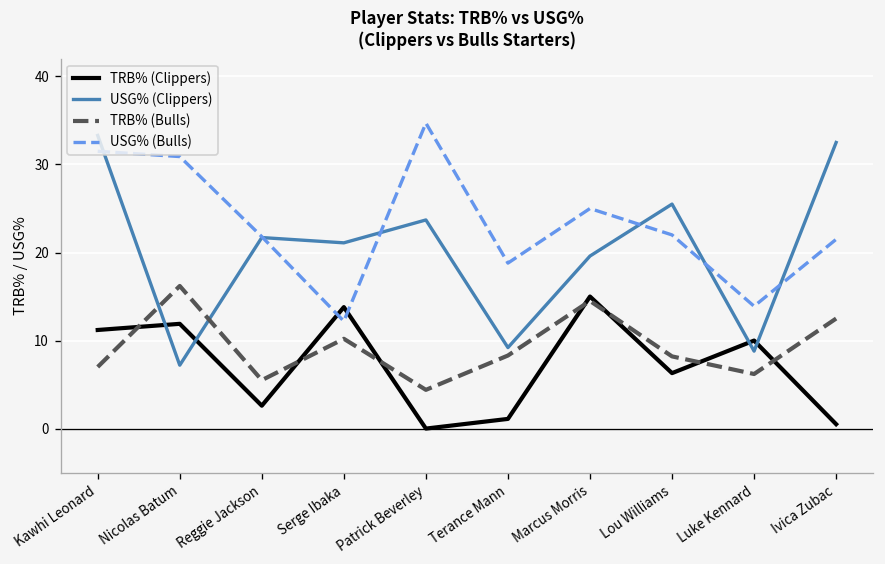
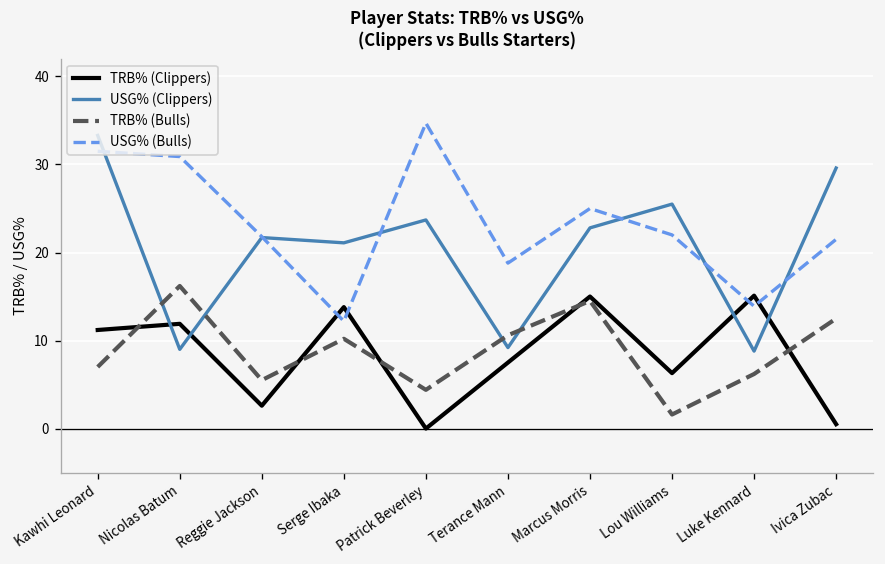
  {
    "TRB% (Clippers)": {
      "Kawhi Leonard": 11,
      "Nicolas Batum": 12,
      "Reggie Jackson": 3,
      "Serge Ibaka": 14,
      "Patrick Beverley": 0,
-     "Terance Mann": 1,
+     "Terance Mann": 8,
      "Marcus Morris": 15,
      "Lou Williams": 6,
-     "Luke Kennard": 10,
+     "Luke Kennard": 15,
      "Ivica Zubac": 1
    },
    "USG% (Clippers)": {
-     "Nicolas Batum": 7,
+     "Nicolas Batum": 9,
      "Serge Ibaka": 21,
      "Patrick Beverley": 24,
      "Terance Mann": 9,
-     "Marcus Morris": 20,
+     "Marcus Morris": 23,
      "Lou Williams": 26,
      "Luke Kennard": 9,
-     "Ivica Zubac": 33
+     "Ivica Zubac": 30
    },
    "TRB% (Bulls)": {
      "Kawhi Leonard": 7,
      "Nicolas Batum": 16,
      "Reggie Jackson": 6,
      "Serge Ibaka": 10,
      "Patrick Beverley": 4,
-     "Terance Mann": 8,
+     "Terance Mann": 11,
      "Marcus Morris": 15,
-     "Lou Williams": 8,
+     "Lou Williams": 2,
      "Luke Kennard": 6,
      "Ivica Zubac": 13
    },
    "USG% (Bulls)": {
      "Kawhi Leonard": 32,
      "Nicolas Batum": 31,
      "Serge Ibaka": 12,
      "Patrick Beverley": 35,
      "Terance Mann": 19,
      "Marcus Morris": 25,
      "Lou Williams": 22,
      "Luke Kennard": 14,
      "Ivica Zubac": 22
    }
  }
